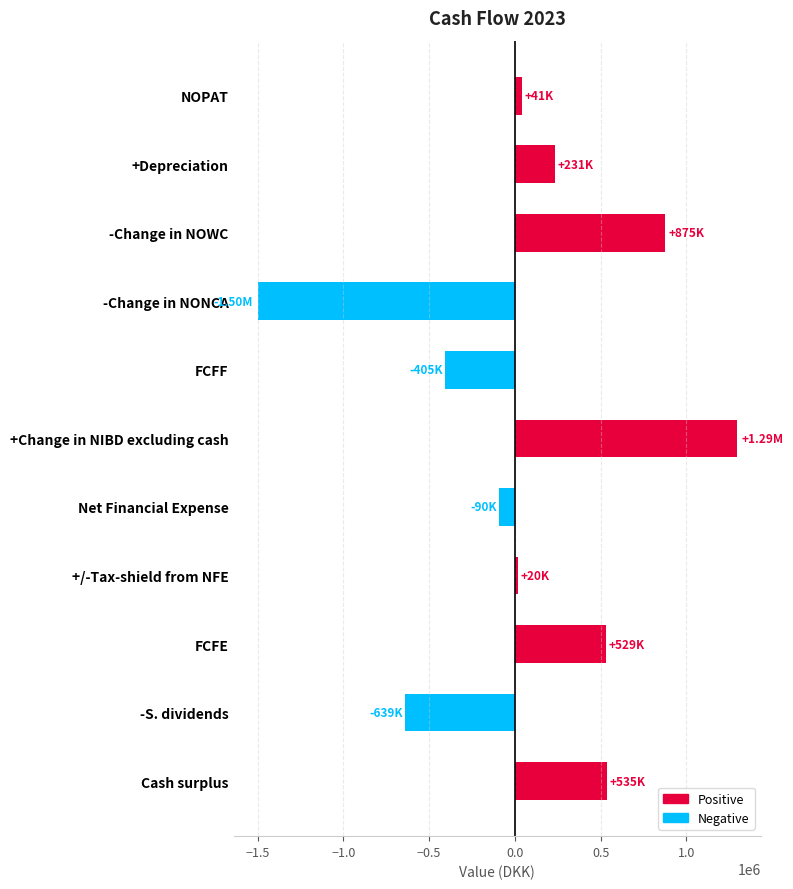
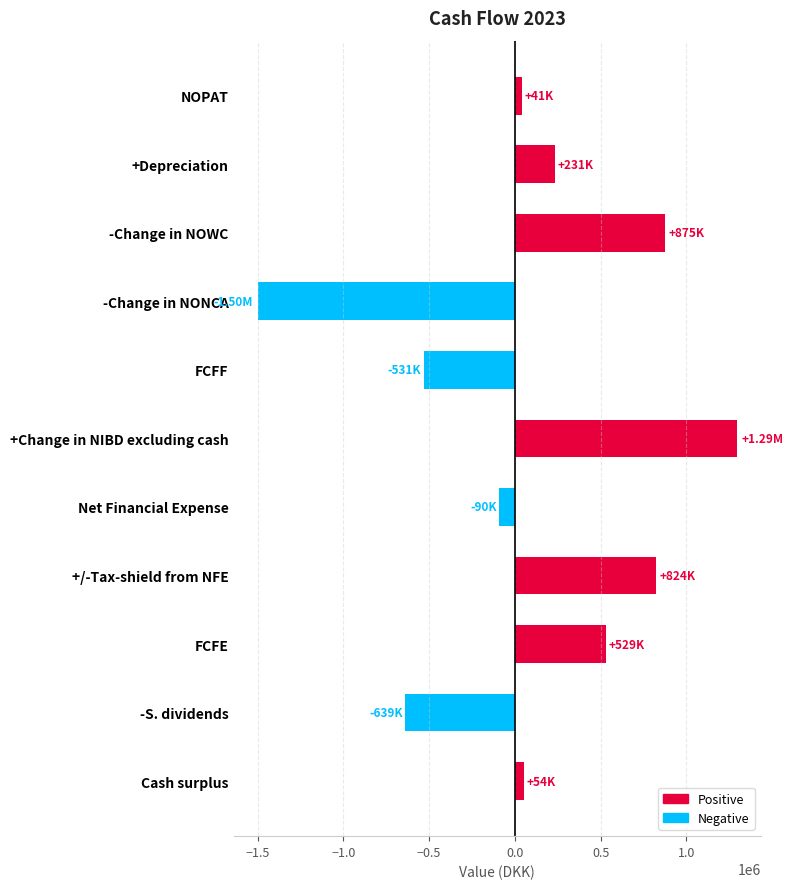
  {
    "NOPAT": "+41K",
    "+Depreciation": "+231K",
    "-Change in NOWC": "+875K",
    "-Change in NONCA": "-1.50M",
-   "FCFF": "-405K",
+   "FCFF": "-531K",
    "+Change in NIBD excluding cash": "+1.29M",
    "Net Financial Expense": "-90K",
-   "+/-Tax-shield from NFE": "+20K",
+   "+/-Tax-shield from NFE": "+824K",
    "FCFE": "+529K",
    "-S. dividends": "-639K",
-   "Cash surplus": "+535K"
+   "Cash surplus": "+54K"
  }
